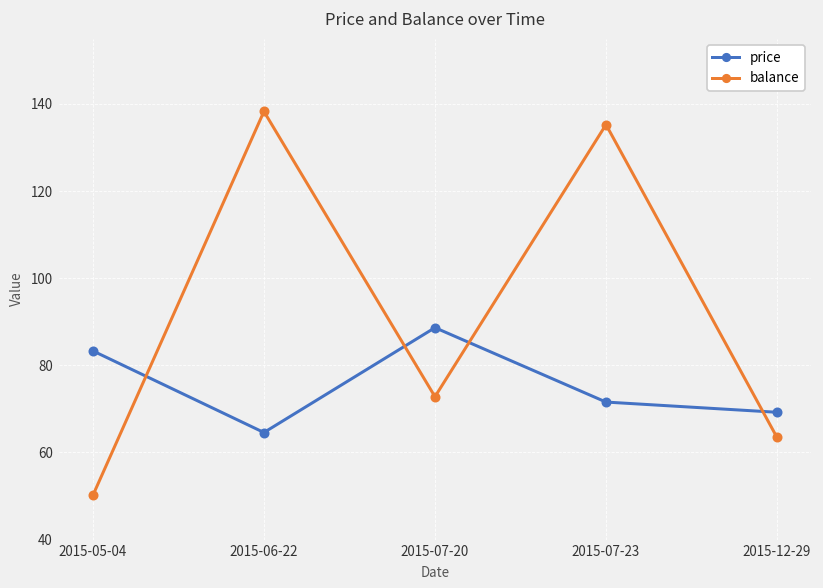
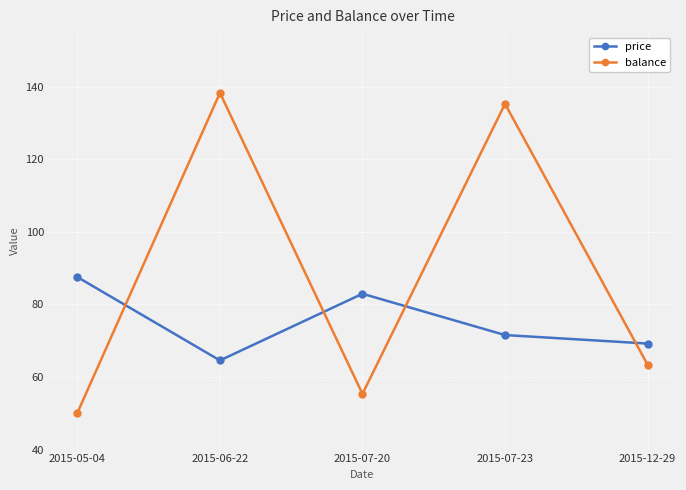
  {
    "price": {
-     "2015-05-04": 83,
+     "2015-05-04": 88,
      "2015-06-22": 65,
-     "2015-07-20": 89,
+     "2015-07-20": 83,
      "2015-07-23": 72,
      "2015-12-29": 69
    },
    "balance": {
      "2015-05-04": 50,
      "2015-06-22": 138,
-     "2015-07-20": 73,
+     "2015-07-20": 55,
      "2015-07-23": 135,
      "2015-12-29": 63
    }
  }
